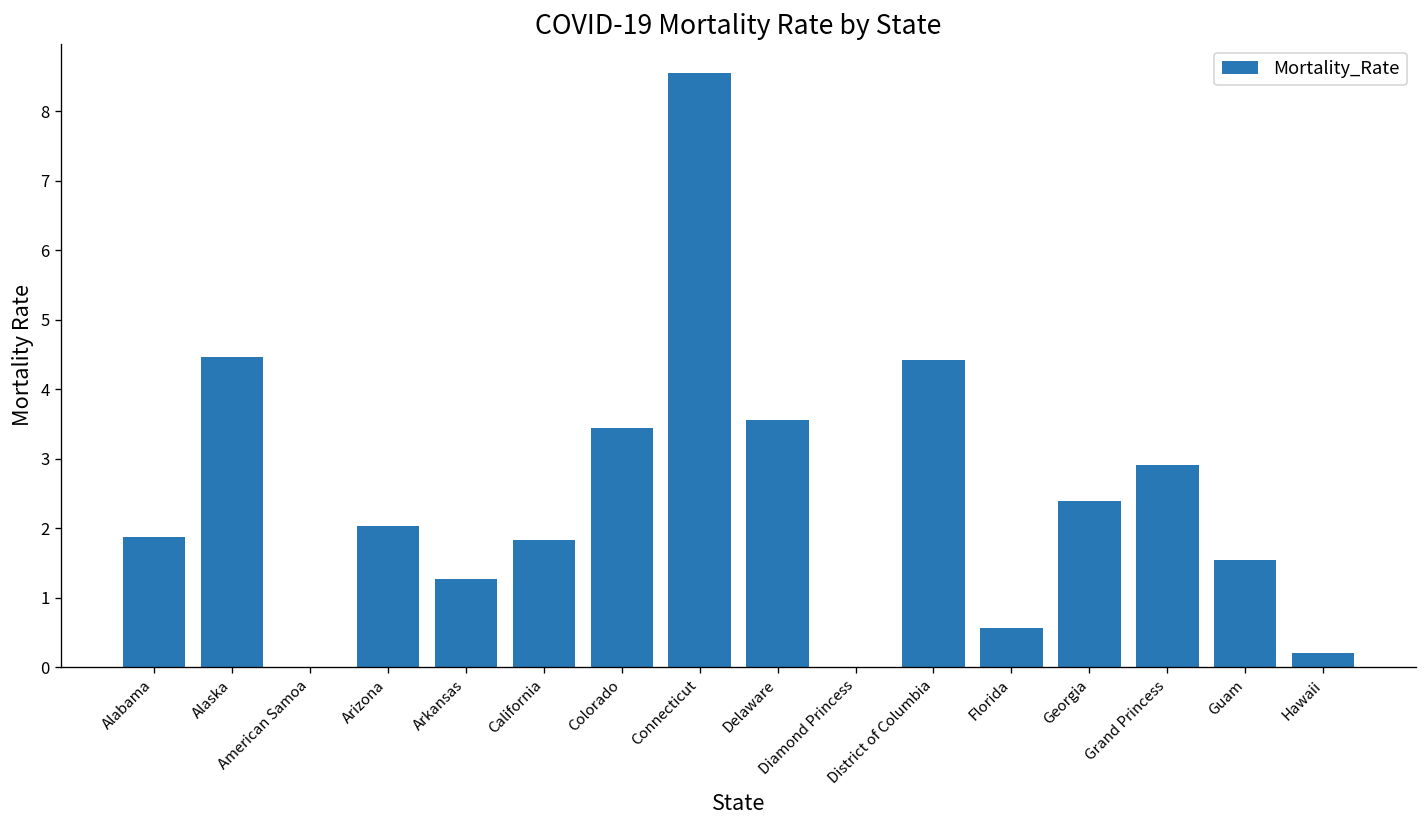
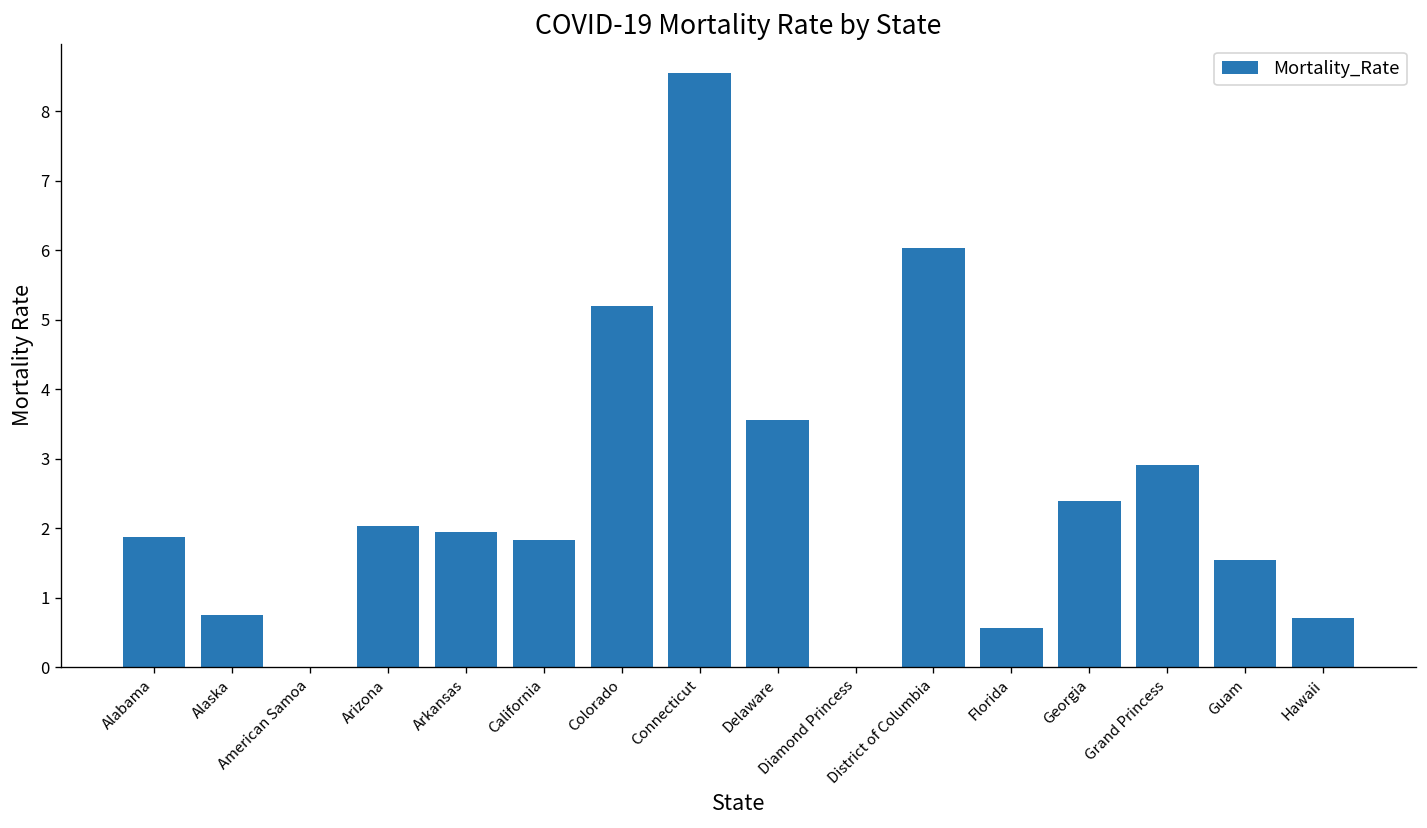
  {
    "Alabama": 1.9,
-   "Alaska": 4.5,
+   "Alaska": 0.8,
    "American Samoa": 0.0,
    "Arizona": 2.0,
-   "Arkansas": 1.3,
+   "Arkansas": 1.9,
    "California": 1.8,
-   "Colorado": 3.4,
+   "Colorado": 5.2,
    "Connecticut": 8.5,
    "Delaware": 3.6,
    "Diamond Princess": 0.0,
-   "District of Columbia": 4.4,
+   "District of Columbia": 6.0,
    "Florida": 0.6,
    "Georgia": 2.4,
    "Grand Princess": 2.9,
    "Guam": 1.5,
-   "Hawaii": 0.2
+   "Hawaii": 0.7
  }
